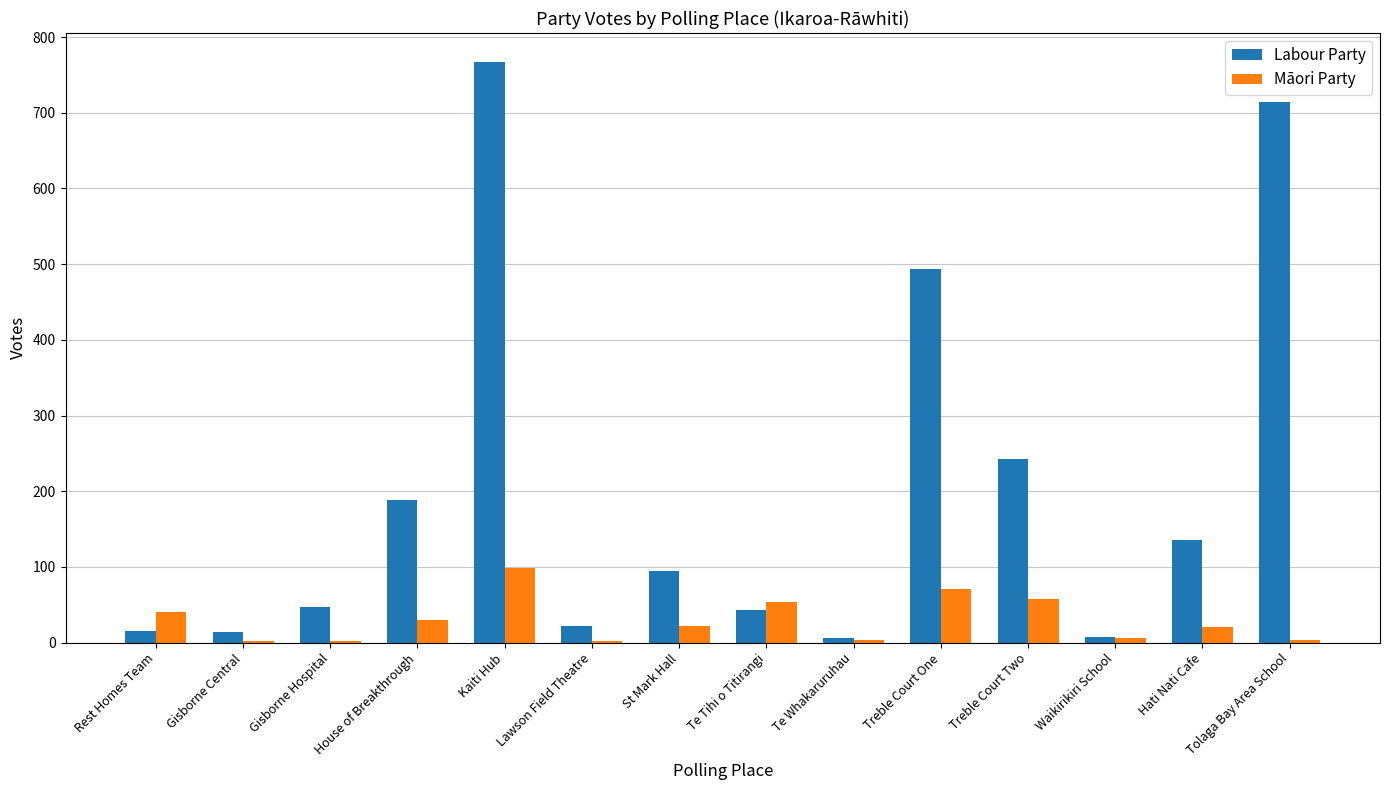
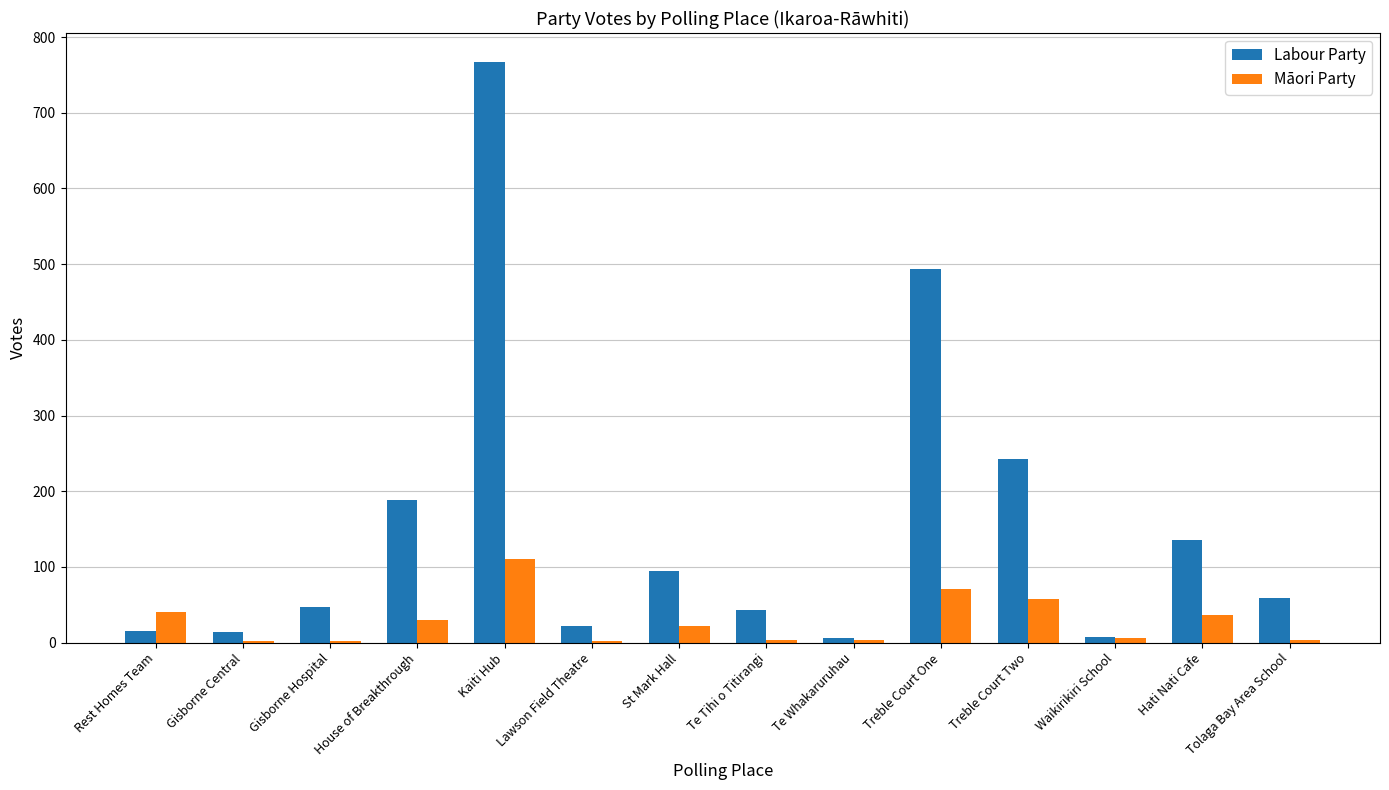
  {
    "Labour Party": {
      "Rest Homes Team": 20,
      "Gisborne Central": 10,
      "Gisborne Hospital": 50,
      "House of Breakthrough": 190,
      "Kaiti Hub": 770,
      "Lawson Field Theatre": 20,
      "St Mark Hall": 90,
      "Te Tihi o Titirangi": 40,
      "Te Whakaruruhau": 10,
      "Treble Court One": 490,
      "Treble Court Two": 240,
      "Waikirikiri School": 10,
      "Hati Nati Cafe": 140,
-     "Tolaga Bay Area School": 710
+     "Tolaga Bay Area School": 60
    },
    "Māori Party": {
      "Rest Homes Team": 40,
      "House of Breakthrough": 30,
-     "Kaiti Hub": 100,
+     "Kaiti Hub": 110,
      "St Mark Hall": 20,
-     "Te Tihi o Titirangi": 50,
+     "Te Tihi o Titirangi": 0,
      "Te Whakaruruhau": 0,
      "Treble Court One": 70,
      "Treble Court Two": 60,
      "Waikirikiri School": 10,
-     "Hati Nati Cafe": 20,
+     "Hati Nati Cafe": 40,
      "Tolaga Bay Area School": 0
    }
  }
